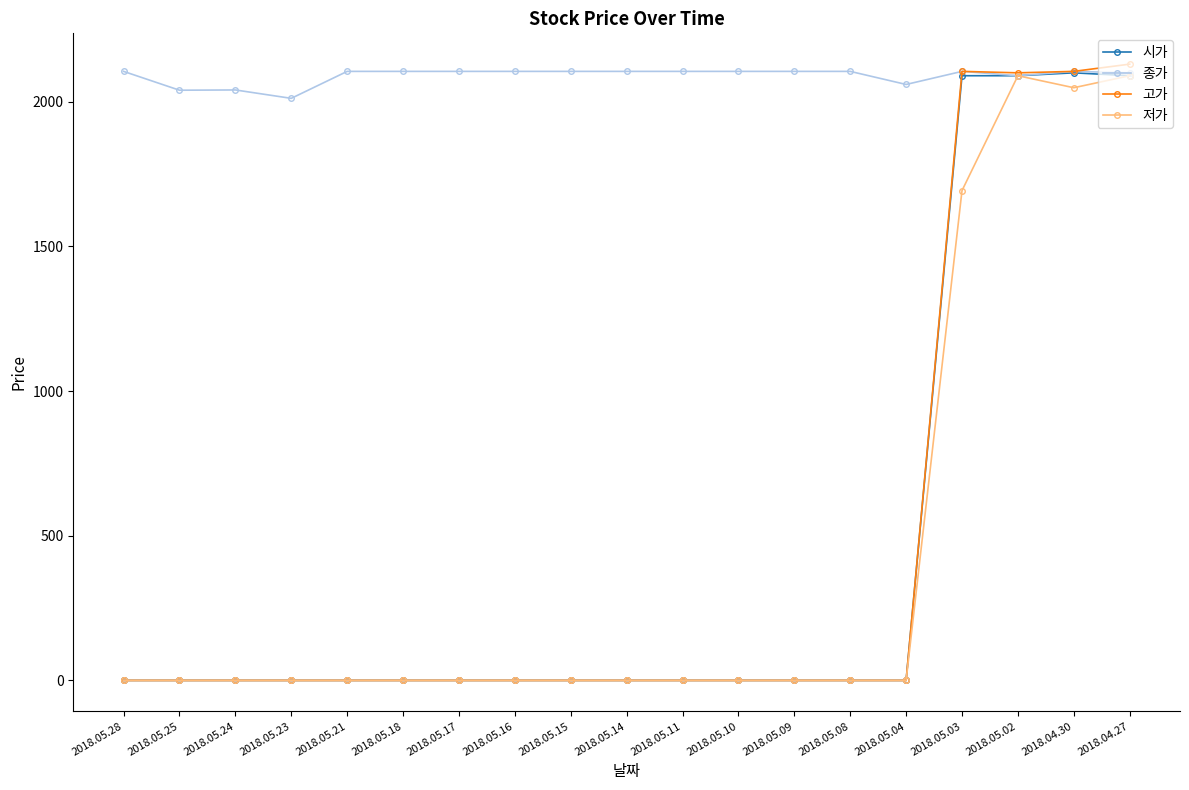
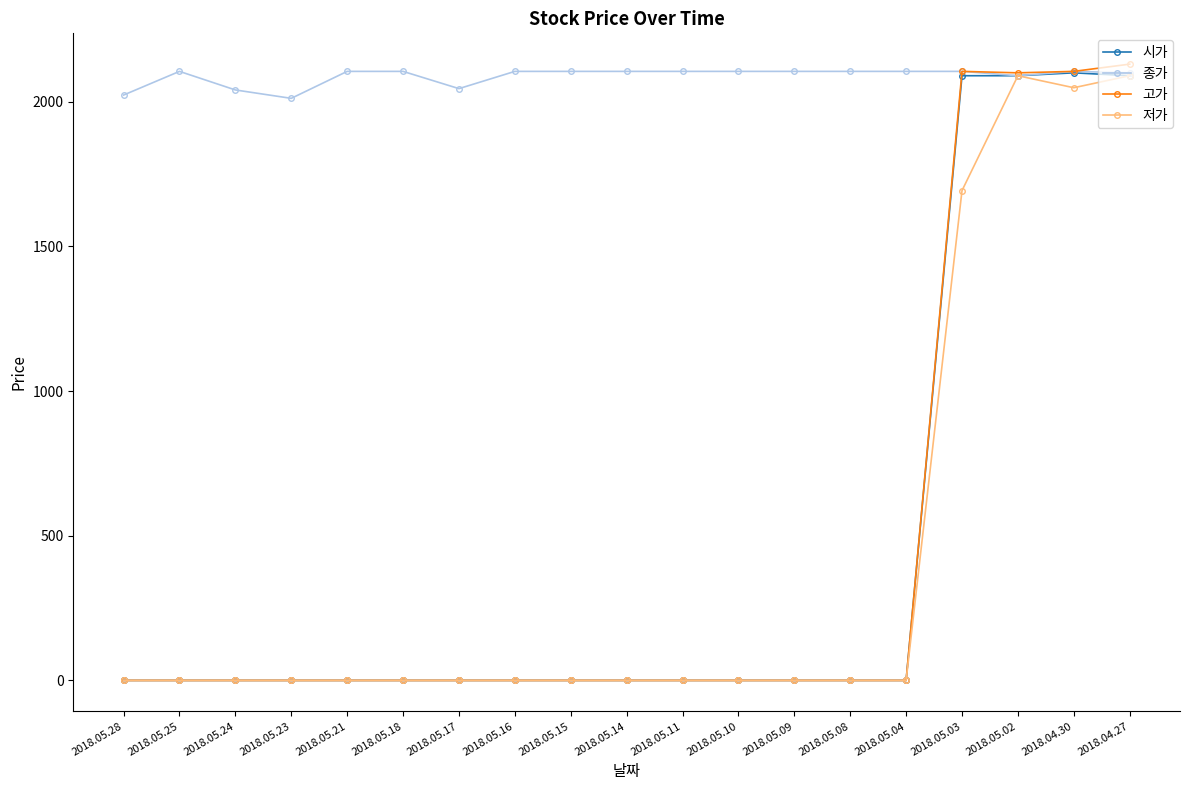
  {
    "시가": {
      "2018.05.03": 2090
    },
    "종가": {
-     "2018.05.28": 2110,
-     "2018.05.25": 2040,
+     "2018.05.28": 2020,
+     "2018.05.25": 2110,
      "2018.05.24": 2040,
      "2018.05.23": 2010,
      "2018.05.21": 2110,
      "2018.05.18": 2110,
-     "2018.05.17": 2110,
+     "2018.05.17": 2050,
      "2018.05.16": 2110,
      "2018.05.15": 2110,
      "2018.05.14": 2110,
      "2018.05.11": 2110,
      "2018.05.10": 2110,
      "2018.05.09": 2110,
      "2018.05.08": 2110,
-     "2018.05.04": 2060
+     "2018.05.04": 2110
    },
    "고가": {
      "2018.05.02": 2100
    },
    "저가": {
      "2018.05.03": 1690,
      "2018.04.30": 2050
    }
  }
